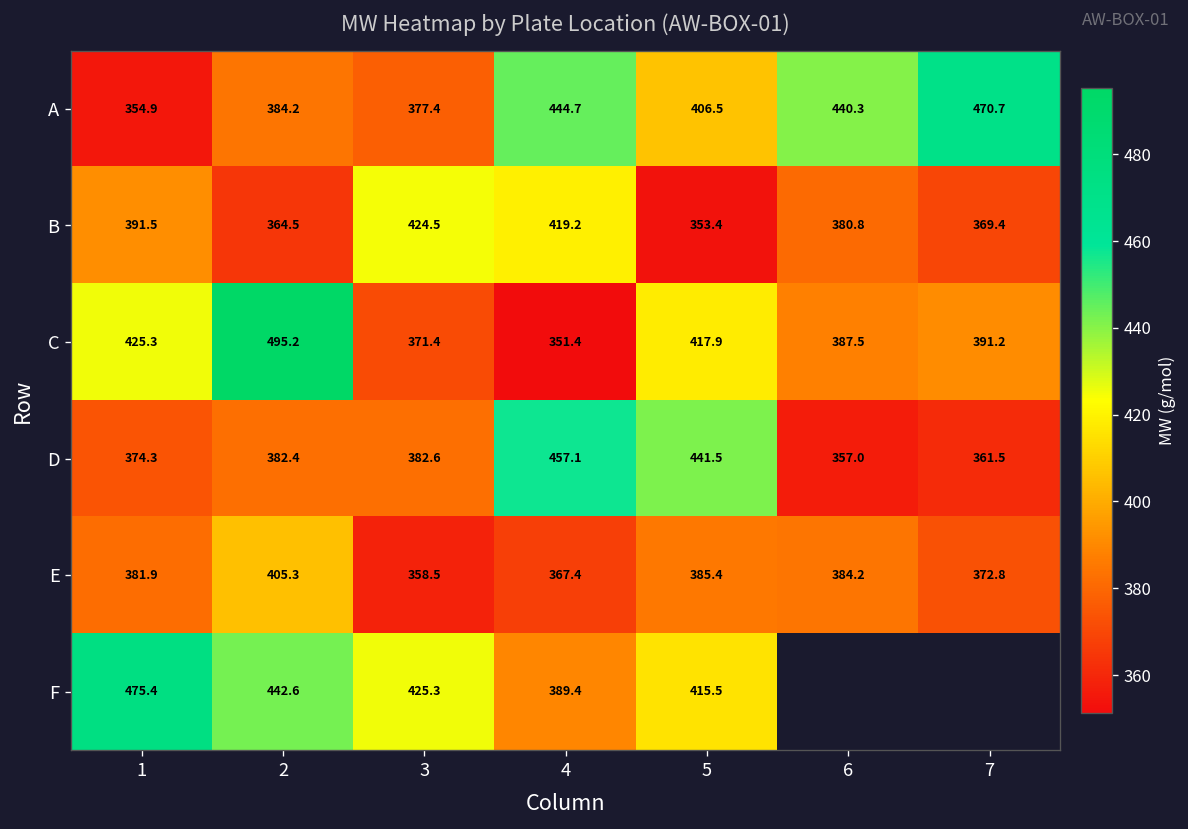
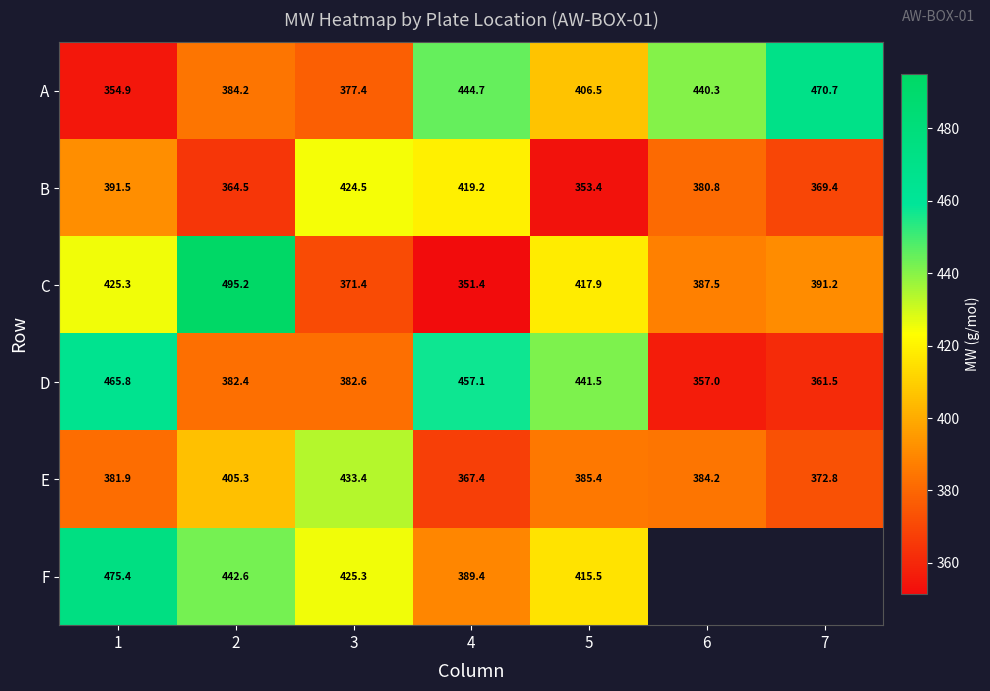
  {
    "A": {
      "1": 354.9,
      "2": 384.2,
      "3": 377.4,
      "4": 444.7,
      "5": 406.5,
      "6": 440.3,
      "7": 470.7
    },
    "B": {
      "1": 391.5,
      "2": 364.5,
      "3": 424.5,
      "4": 419.2,
      "5": 353.4,
      "6": 380.8,
      "7": 369.4
    },
    "C": {
      "1": 425.3,
      "2": 495.2,
      "3": 371.4,
      "4": 351.4,
      "5": 417.9,
      "6": 387.5,
      "7": 391.2
    },
    "D": {
-     "1": 374.3,
+     "1": 465.8,
      "2": 382.4,
      "3": 382.6,
      "4": 457.1,
      "5": 441.5,
      "6": 357.0,
      "7": 361.5
    },
    "E": {
      "1": 381.9,
      "2": 405.3,
-     "3": 358.5,
+     "3": 433.4,
      "4": 367.4,
      "5": 385.4,
      "6": 384.2,
      "7": 372.8
    },
    "F": {
      "1": 475.4,
      "2": 442.6,
      "3": 425.3,
      "4": 389.4,
      "5": 415.5
    }
  }
